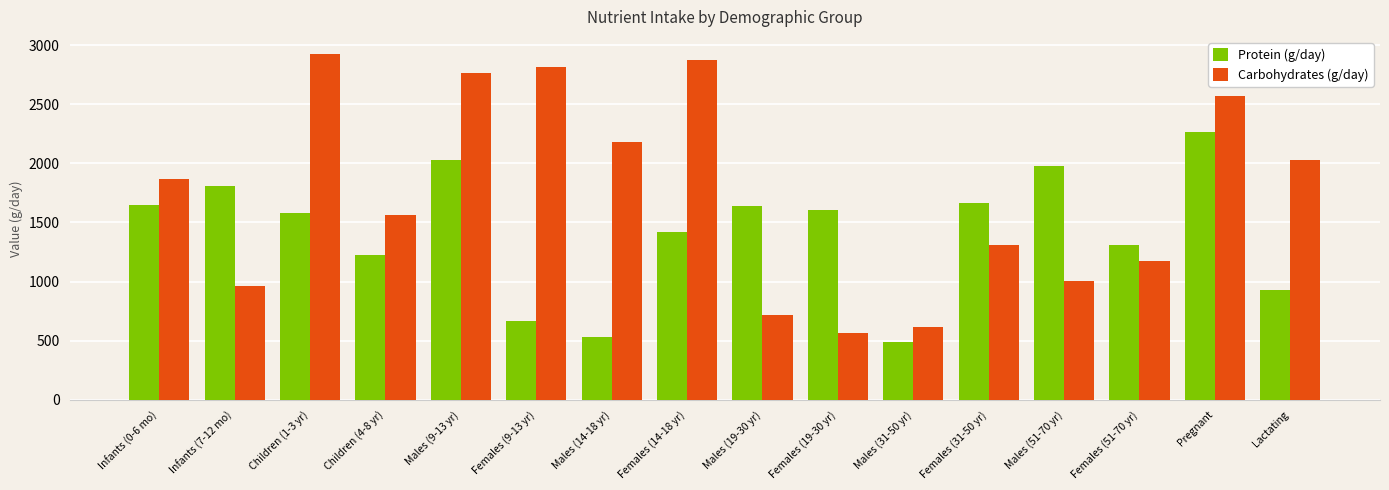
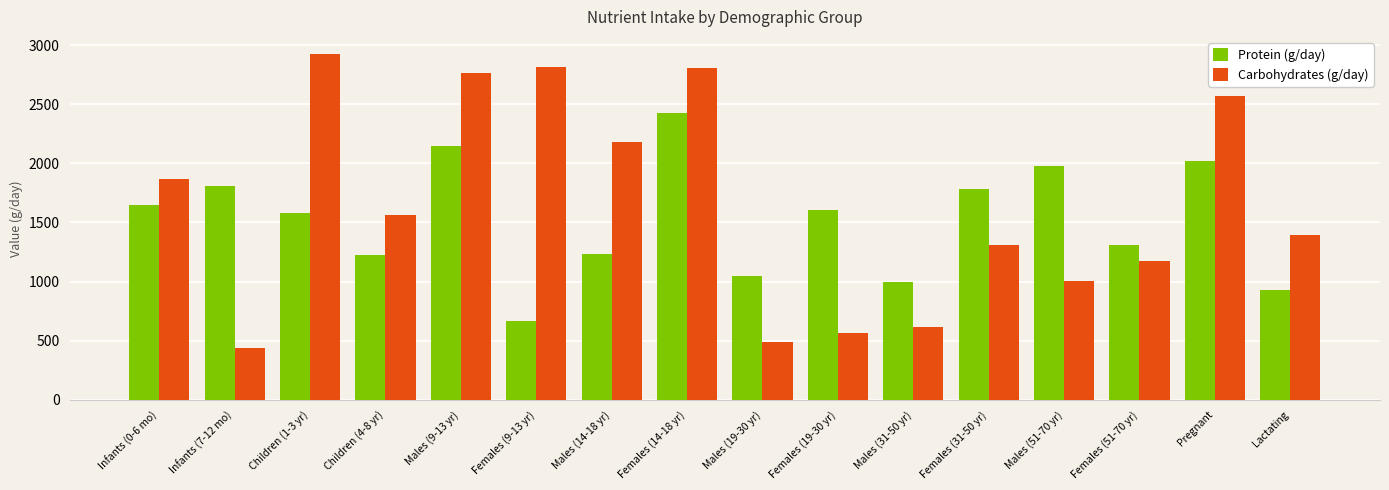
  {
    "Protein (g/day)": {
      "Infants (0-6 mo)": 1650,
      "Infants (7-12 mo)": 1810,
      "Children (1-3 yr)": 1580,
      "Children (4-8 yr)": 1230,
-     "Males (9-13 yr)": 2030,
+     "Males (9-13 yr)": 2150,
      "Females (9-13 yr)": 660,
-     "Males (14-18 yr)": 530,
-     "Females (14-18 yr)": 1420,
-     "Males (19-30 yr)": 1640,
+     "Males (14-18 yr)": 1230,
+     "Females (14-18 yr)": 2430,
+     "Males (19-30 yr)": 1050,
      "Females (19-30 yr)": 1600,
-     "Males (31-50 yr)": 490,
-     "Females (31-50 yr)": 1660,
+     "Males (31-50 yr)": 1000,
+     "Females (31-50 yr)": 1790,
      "Males (51-70 yr)": 1980,
      "Females (51-70 yr)": 1310,
-     "Pregnant": 2270,
+     "Pregnant": 2020,
      "Lactating": 930
    },
    "Carbohydrates (g/day)": {
      "Infants (0-6 mo)": 1870,
-     "Infants (7-12 mo)": 960,
+     "Infants (7-12 mo)": 440,
      "Children (1-3 yr)": 2920,
      "Children (4-8 yr)": 1560,
      "Males (9-13 yr)": 2760,
      "Females (9-13 yr)": 2810,
      "Males (14-18 yr)": 2180,
-     "Females (14-18 yr)": 2880,
-     "Males (19-30 yr)": 720,
+     "Females (14-18 yr)": 2800,
+     "Males (19-30 yr)": 490,
      "Females (19-30 yr)": 570,
      "Males (31-50 yr)": 610,
      "Females (31-50 yr)": 1310,
      "Males (51-70 yr)": 1010,
      "Females (51-70 yr)": 1180,
      "Pregnant": 2570,
-     "Lactating": 2030
+     "Lactating": 1390
    }
  }
